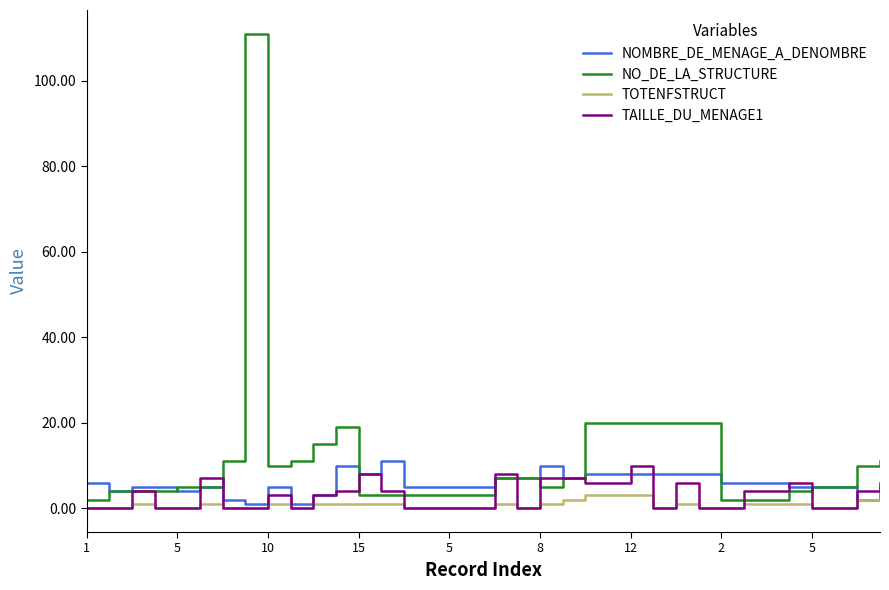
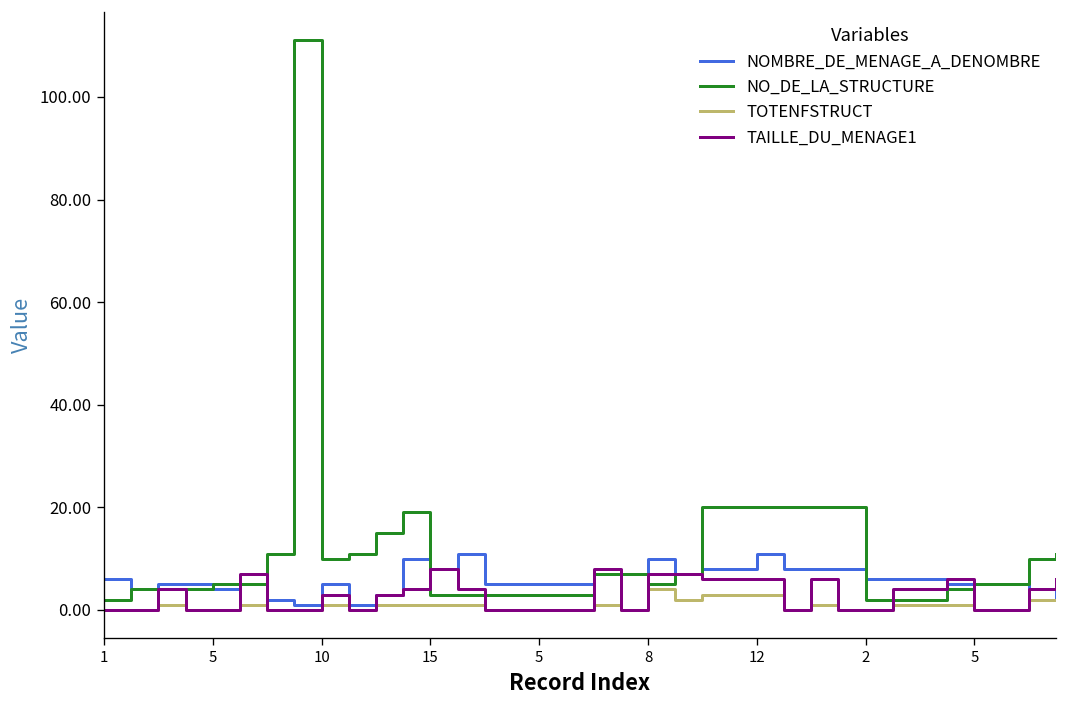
  {
    "NOMBRE_DE_MENAGE_A_DENOMBRE": {
      "8": 10,
-     "12": 8
+     "12": 11
    },
    "NO_DE_LA_STRUCTURE": {
      "8": 5,
      "12": 20
    },
    "TOTENFSTRUCT": {
-     "8": 1,
+     "8": 4,
      "12": 3
    },
    "TAILLE_DU_MENAGE1": {
      "8": 7,
-     "12": 10
+     "12": 6
    }
  }
